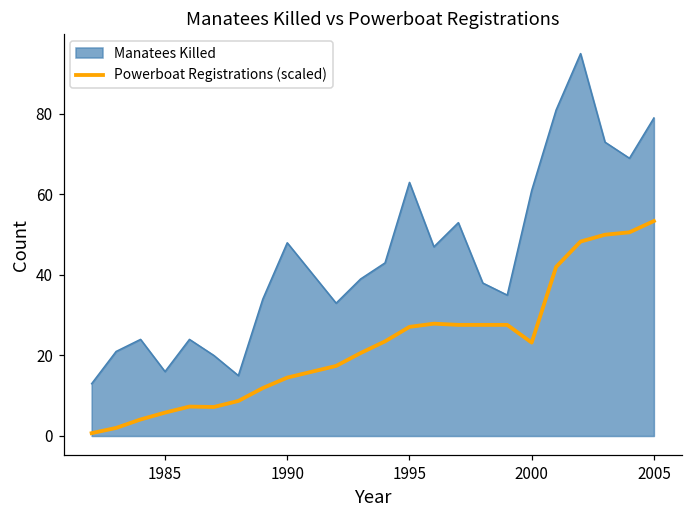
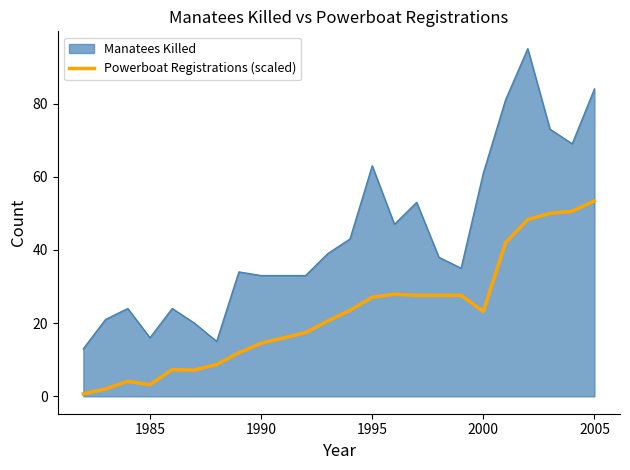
  {
    "Manatees Killed": {
      "1985": 16,
-     "1990": 48,
+     "1990": 33,
      "1995": 63,
      "2000": 61,
-     "2005": 79
+     "2005": 84
    },
    "Powerboat Registrations (scaled)": {
-     "1985": 6,
+     "1985": 3,
      "1990": 15,
      "1995": 27,
      "2000": 23,
      "2005": 53
    }
  }
